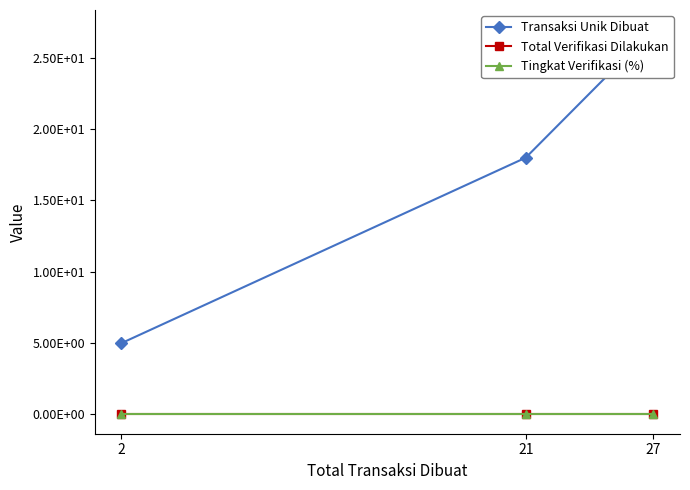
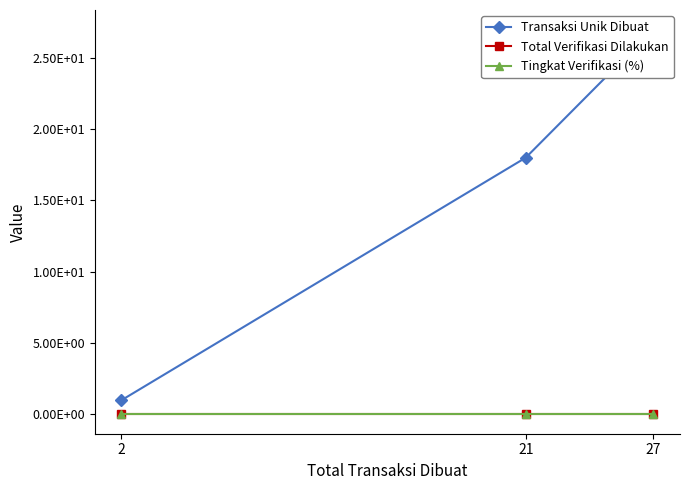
  {
    "Transaksi Unik Dibuat": {
-     "2": 5,
+     "2": 1,
      "21": 18
    },
    "Tingkat Verifikasi (%)": {
      "2": 0,
      "21": 0,
      "27": 0
    }
  }
